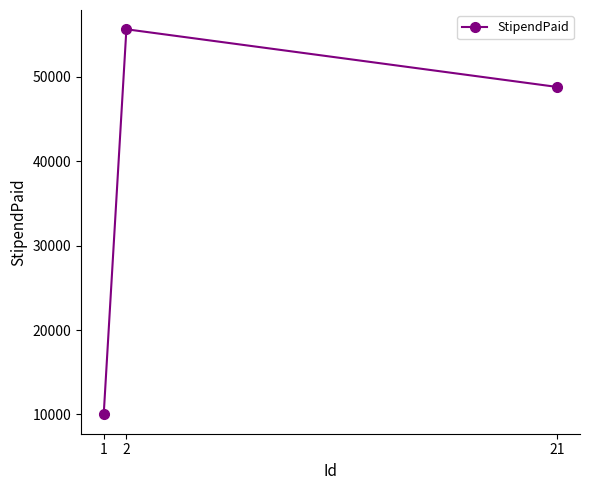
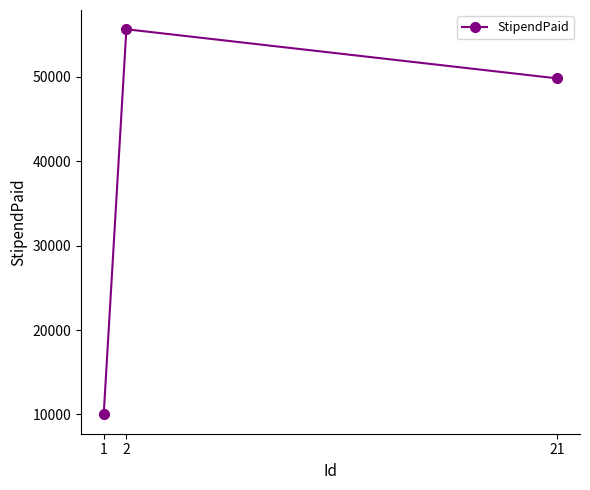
  {
    "1": 10000,
    "2": 56000,
-   "21": 49000
+   "21": 50000
  }
